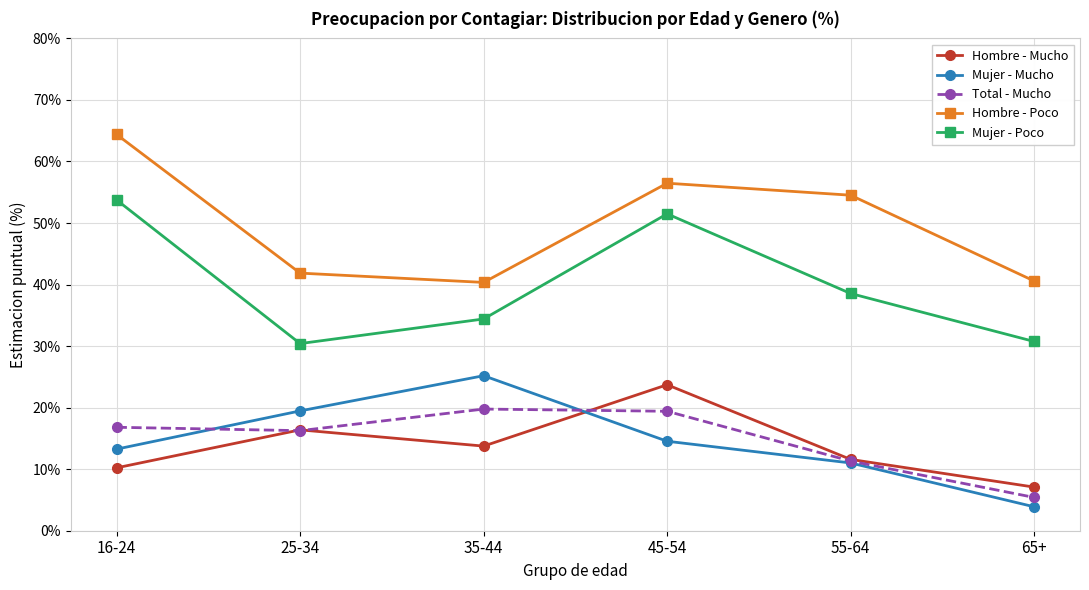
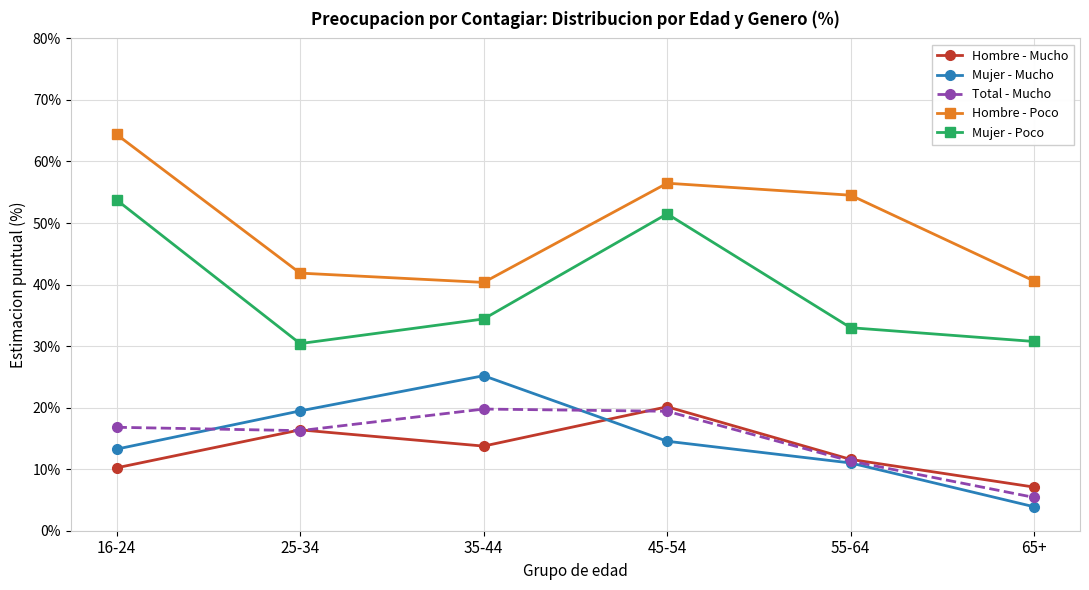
  {
    "Hombre - Mucho": {
      "16-24": "10%",
      "35-44": "14%",
-     "45-54": "24%",
+     "45-54": "20%",
      "65+": "7%"
    },
    "Mujer - Mucho": {
      "16-24": "13%",
      "25-34": "19%",
      "35-44": "25%",
      "45-54": "15%",
      "65+": "4%"
    },
    "Total - Mucho": {
      "16-24": "17%",
      "35-44": "20%",
      "45-54": "19%",
      "65+": "5%"
    },
    "Hombre - Poco": {
      "16-24": "64%",
      "25-34": "42%",
      "35-44": "40%",
      "45-54": "56%",
      "55-64": "55%",
      "65+": "41%"
    },
    "Mujer - Poco": {
      "16-24": "54%",
      "25-34": "30%",
      "35-44": "34%",
      "45-54": "51%",
-     "55-64": "39%",
+     "55-64": "33%",
      "65+": "31%"
    }
  }
